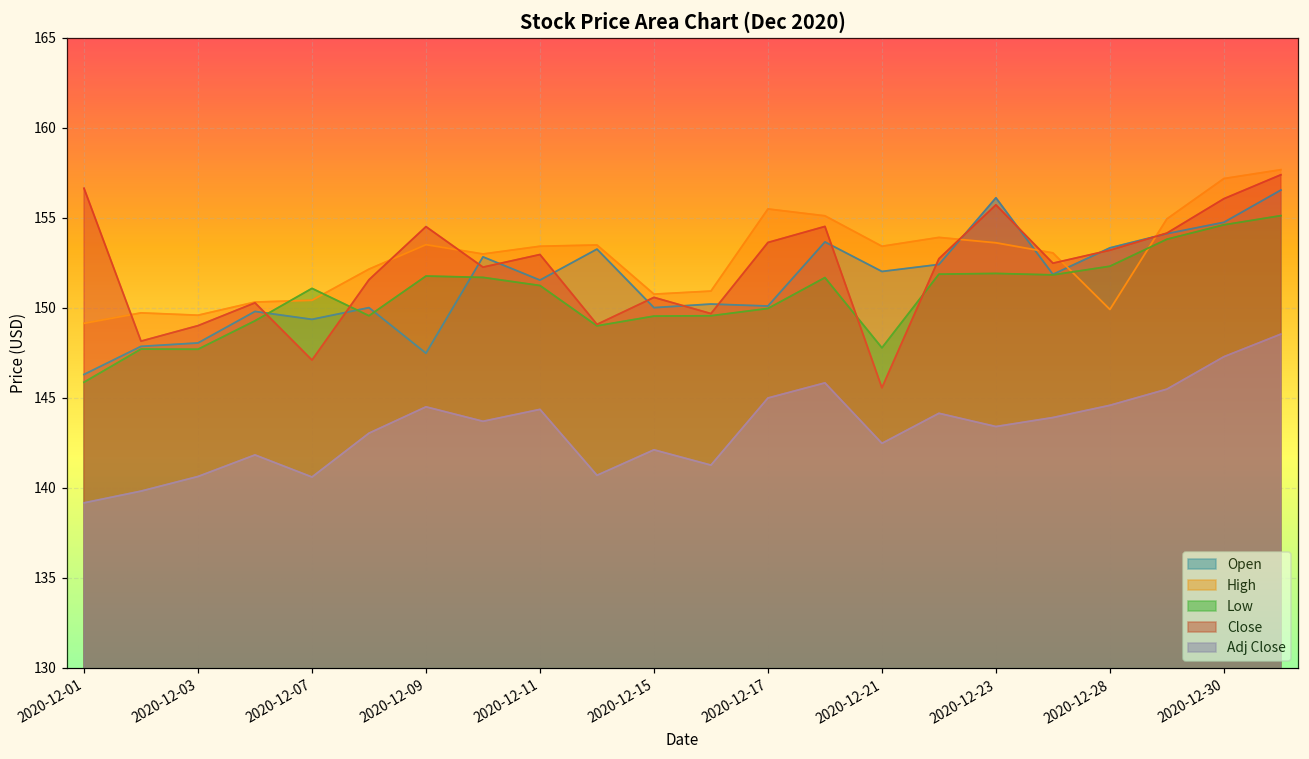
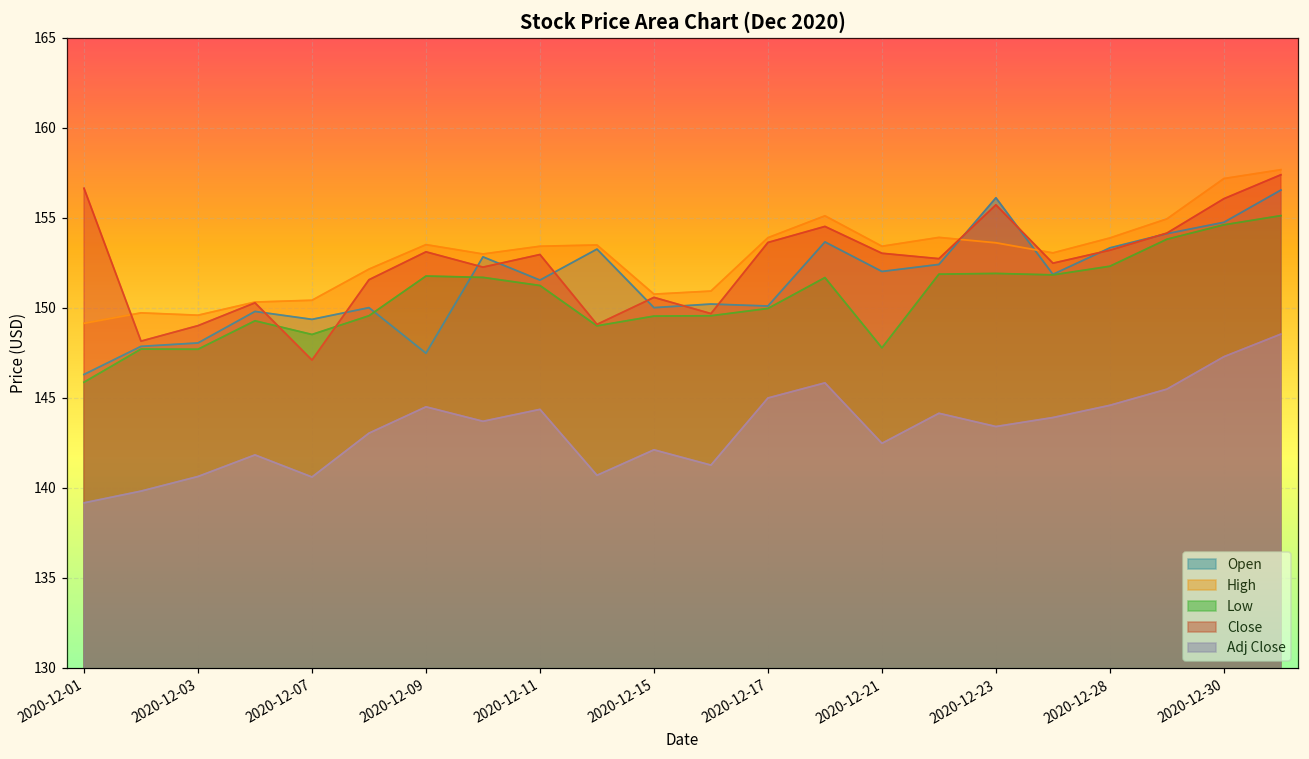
  {
    "Open": {
      "2020-12-01": 146.3,
      "2020-12-03": 148.0,
      "2020-12-07": 149.4,
      "2020-12-09": 147.5,
      "2020-12-11": 151.5,
      "2020-12-15": 150.0,
      "2020-12-21": 152.0,
      "2020-12-23": 156.1
    },
    "High": {
      "2020-12-01": 149.1,
      "2020-12-03": 149.6,
      "2020-12-07": 150.4,
      "2020-12-09": 153.5,
      "2020-12-11": 153.4,
      "2020-12-15": 150.8,
-     "2020-12-17": 155.5,
+     "2020-12-17": 153.9,
      "2020-12-21": 153.4,
      "2020-12-23": 153.6,
-     "2020-12-28": 149.9,
+     "2020-12-28": 153.9,
      "2020-12-30": 157.2
    },
    "Low": {
      "2020-12-01": 145.9,
      "2020-12-03": 147.7,
-     "2020-12-07": 151.1,
+     "2020-12-07": 148.5,
      "2020-12-09": 151.8,
      "2020-12-11": 151.2,
      "2020-12-15": 149.5,
      "2020-12-21": 147.8,
      "2020-12-23": 151.9,
      "2020-12-28": 152.3
    },
    "Close": {
      "2020-12-01": 156.6,
      "2020-12-03": 149.0,
      "2020-12-07": 147.1,
-     "2020-12-09": 154.5,
+     "2020-12-09": 153.1,
      "2020-12-11": 153.0,
      "2020-12-15": 150.6,
      "2020-12-17": 153.6,
-     "2020-12-21": 145.6,
+     "2020-12-21": 153.0,
      "2020-12-23": 155.7,
      "2020-12-30": 156.1
    },
    "Adj Close": {
      "2020-12-01": 139.2,
      "2020-12-03": 140.6,
      "2020-12-07": 140.6,
      "2020-12-09": 144.5,
      "2020-12-11": 144.4,
      "2020-12-15": 142.1,
      "2020-12-17": 145.0,
      "2020-12-21": 142.5,
      "2020-12-23": 143.4,
      "2020-12-28": 144.6,
      "2020-12-30": 147.3
    }
  }
